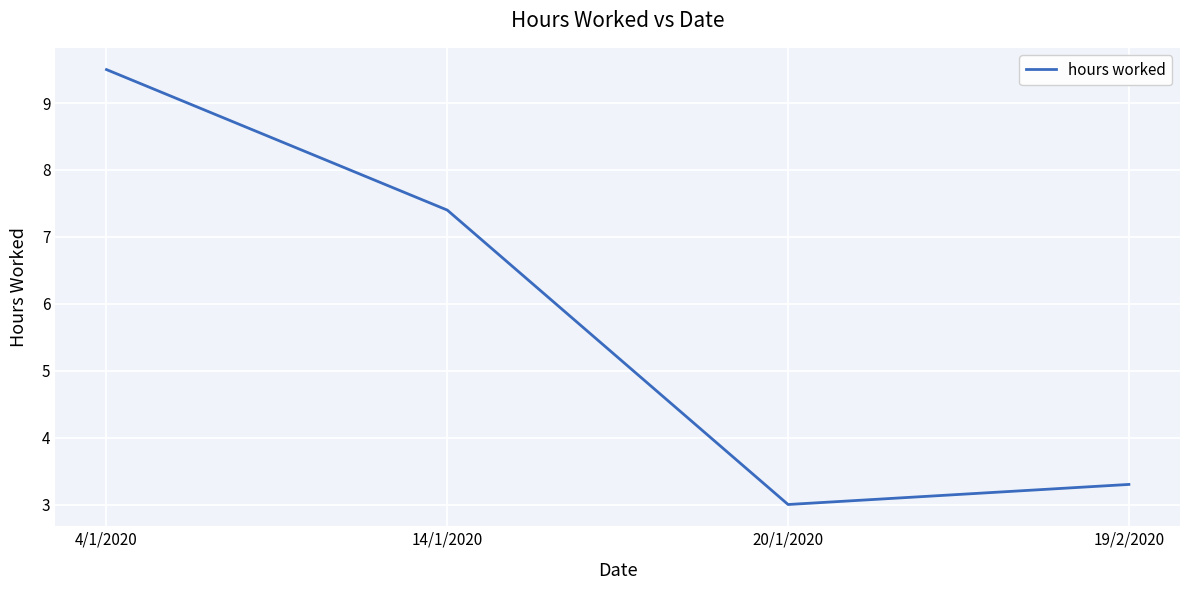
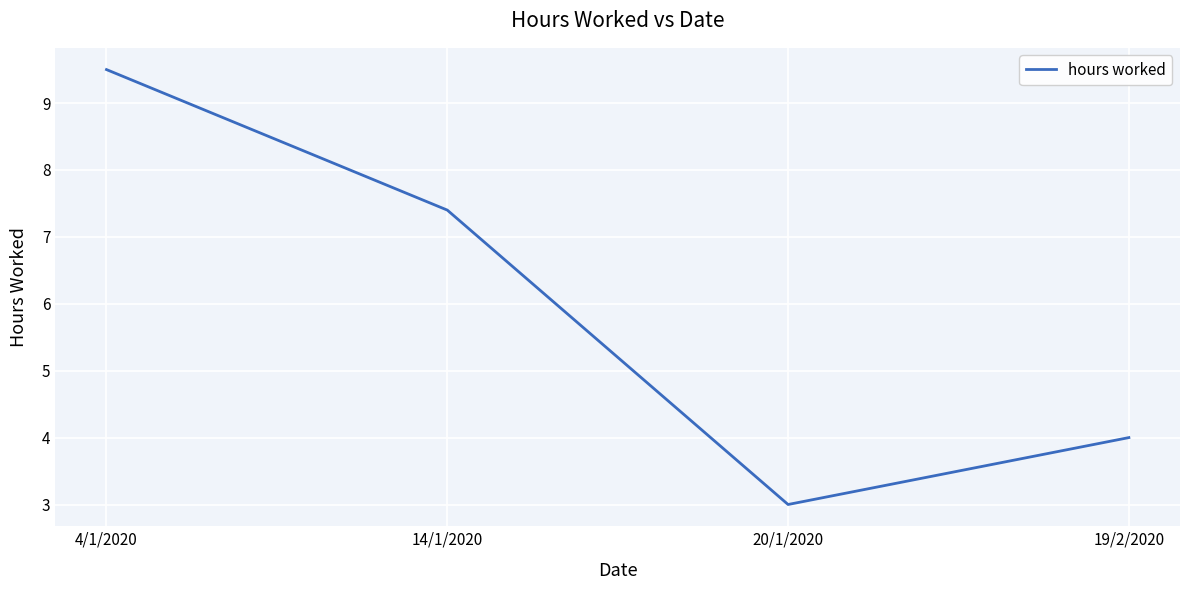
  {
    "4/1/2020": 9.5,
    "14/1/2020": 7.4,
    "20/1/2020": 3.0,
-   "19/2/2020": 3.3
+   "19/2/2020": 4.0
  }
